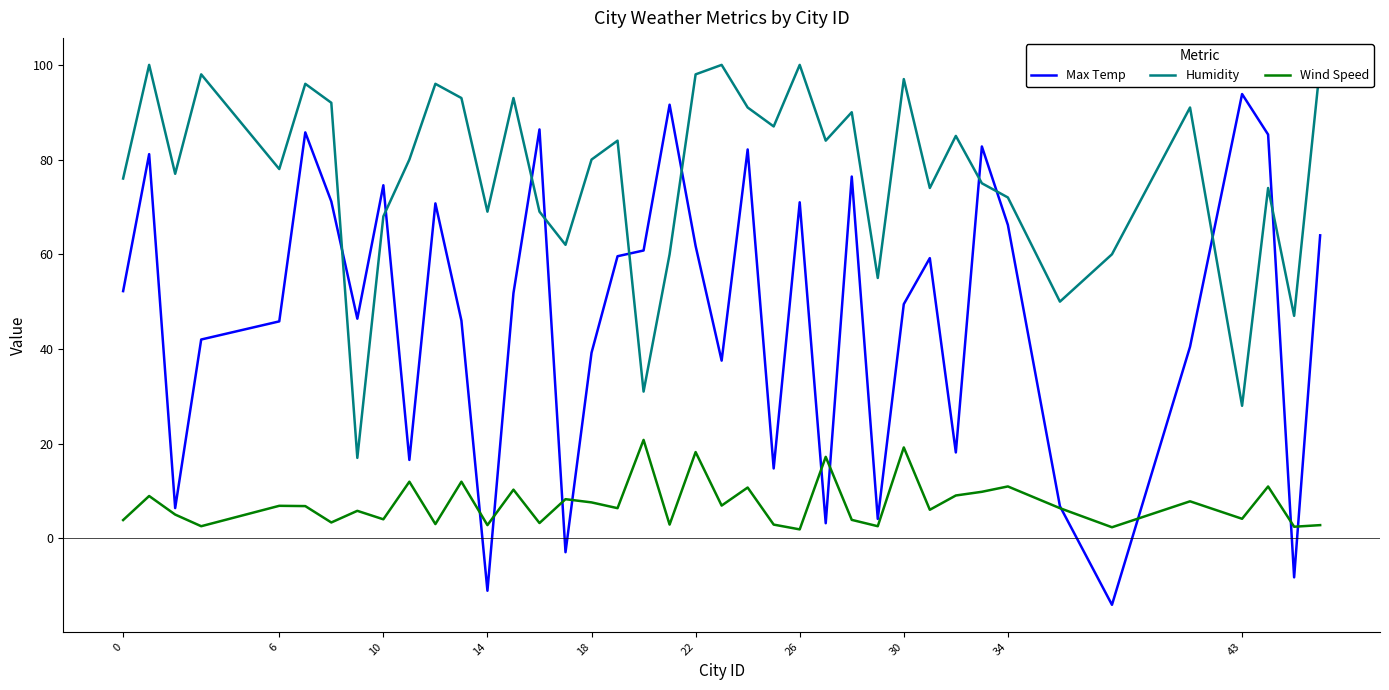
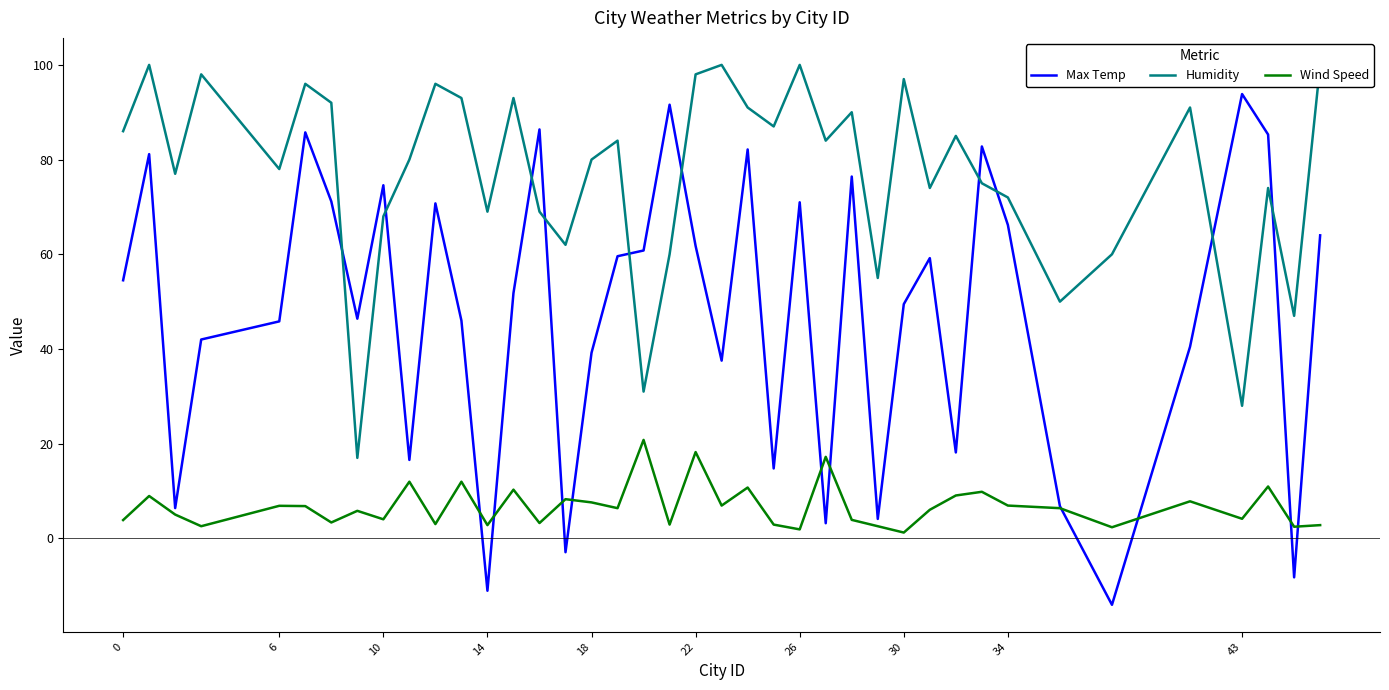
  {
    "Max Temp": {
-     "0": 52,
+     "0": 55,
      "6": 46,
      "10": 75,
      "14": -11,
      "18": 39,
      "22": 62,
      "26": 71,
      "30": 49,
      "34": 66,
      "43": 94
    },
    "Humidity": {
-     "0": 76,
+     "0": 86,
      "6": 78,
      "10": 68,
      "14": 69,
      "18": 80,
      "22": 98,
      "26": 100,
      "30": 97,
      "34": 72,
      "43": 28
    },
    "Wind Speed": {
      "0": 4,
      "6": 7,
      "10": 4,
      "14": 3,
      "18": 8,
      "22": 18,
      "26": 2,
-     "30": 19,
-     "34": 11,
+     "30": 1,
+     "34": 7,
      "43": 4
    }
  }
